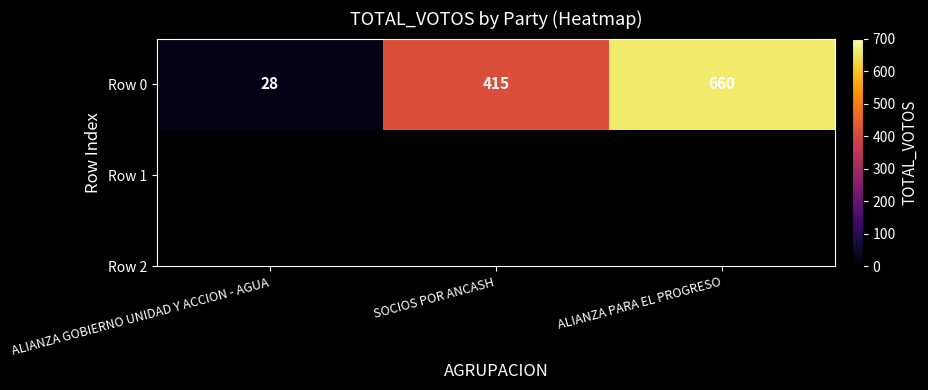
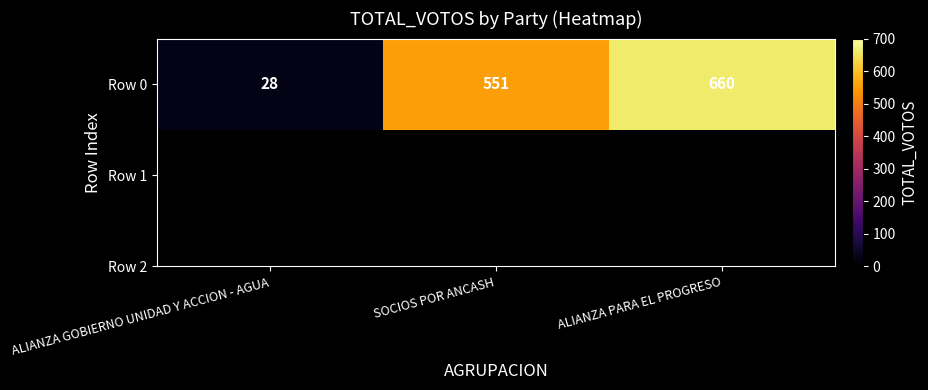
  {
    "Row 0": {
      "ALIANZA GOBIERNO UNIDAD Y ACCION - AGUA": 28,
-     "SOCIOS POR ANCASH": 415,
+     "SOCIOS POR ANCASH": 551,
      "ALIANZA PARA EL PROGRESO": 660
    }
  }
